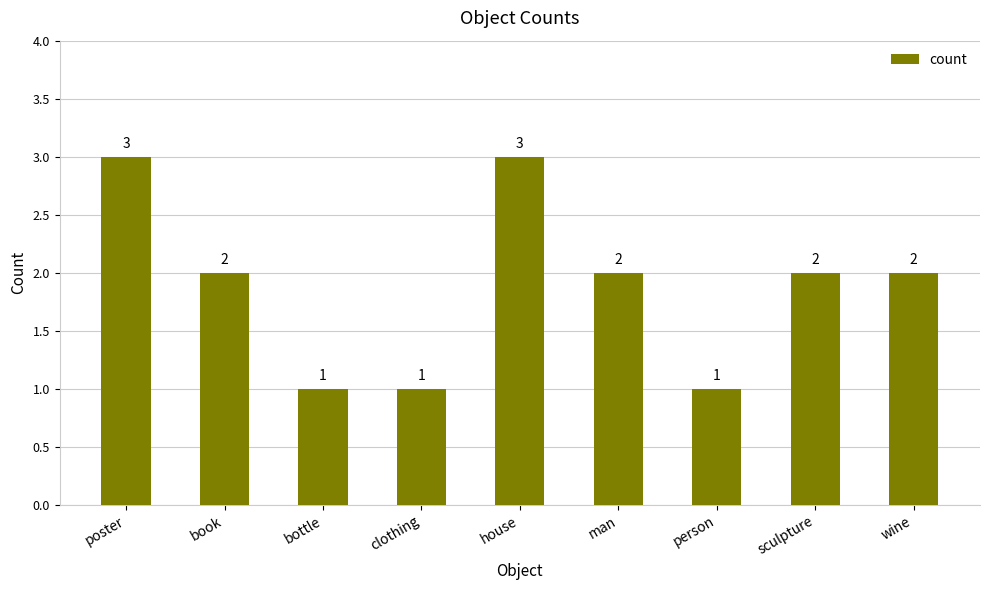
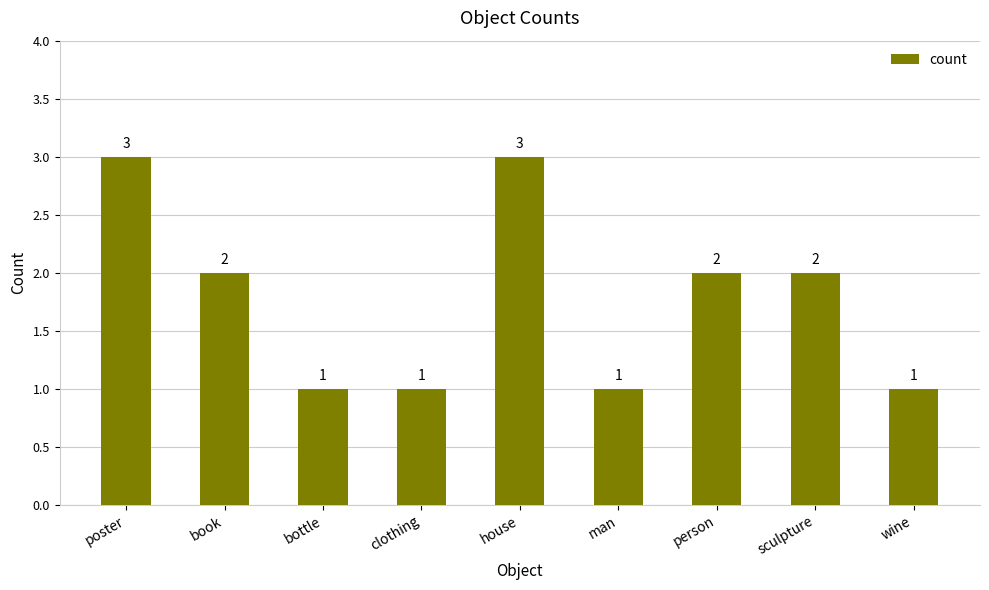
  {
    "poster": 3,
    "book": 2,
    "bottle": 1,
    "clothing": 1,
    "house": 3,
-   "man": 2,
-   "person": 1,
+   "man": 1,
+   "person": 2,
    "sculpture": 2,
-   "wine": 2
+   "wine": 1
  }
